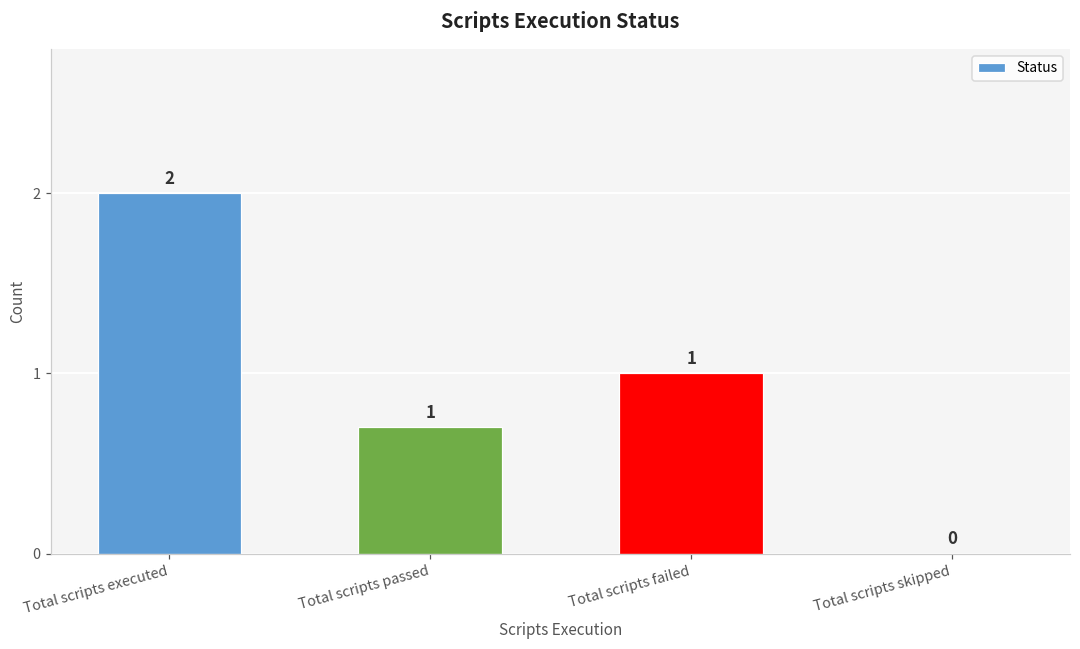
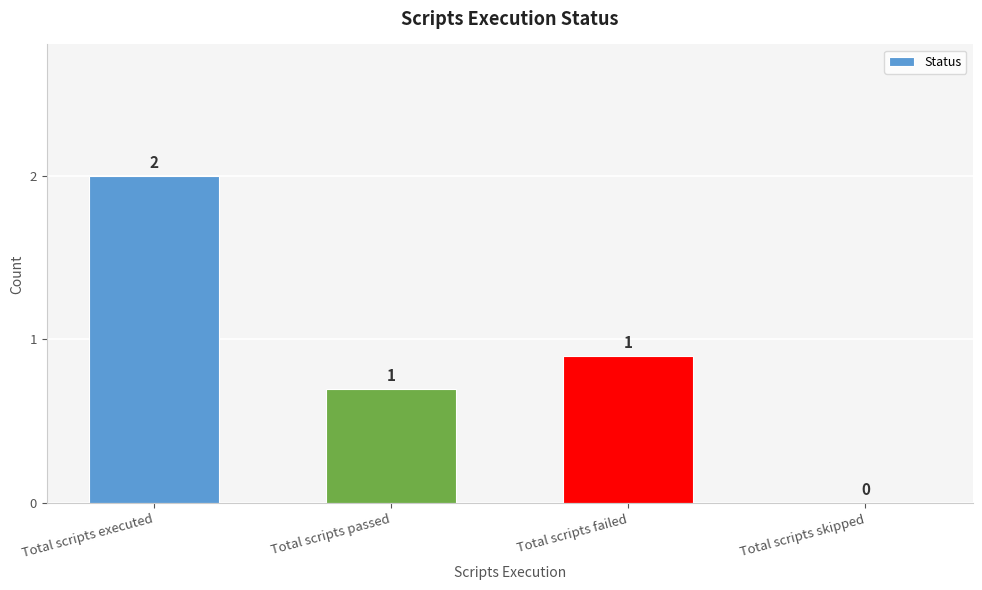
  {
-   "Total scripts failed": 1.0
+   "Total scripts failed": 0.9
  }
